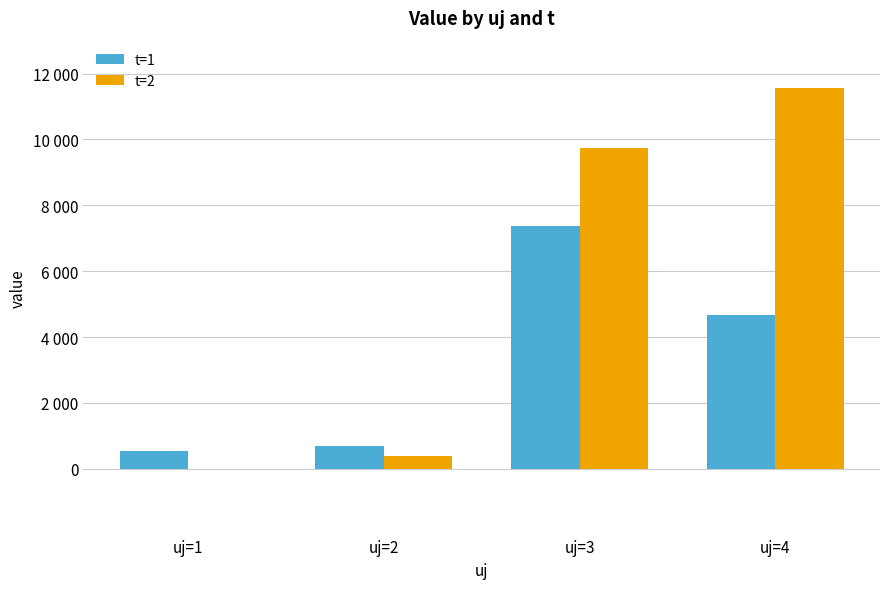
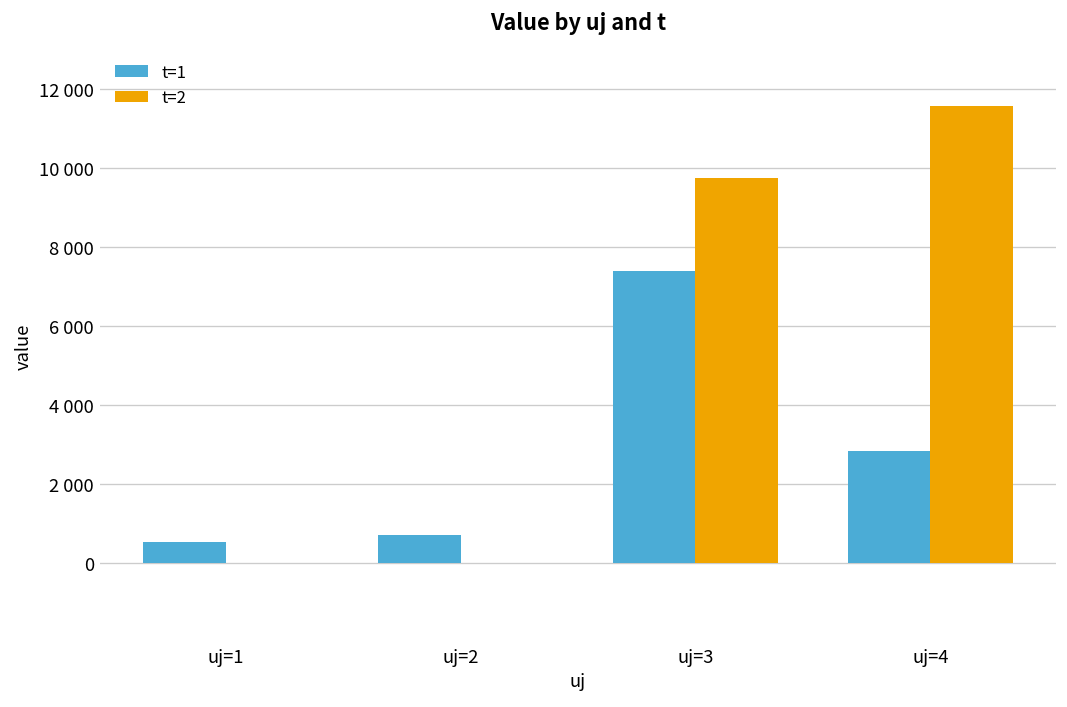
  {
    "t=1": {
      "uj=1": 500,
      "uj=2": 700,
      "uj=3": 7400,
-     "uj=4": 4700
+     "uj=4": 2800
    },
    "t=2": {
      "uj=1": 0,
-     "uj=2": 400,
+     "uj=2": 0,
      "uj=3": 9700,
      "uj=4": 11600
    }
  }
